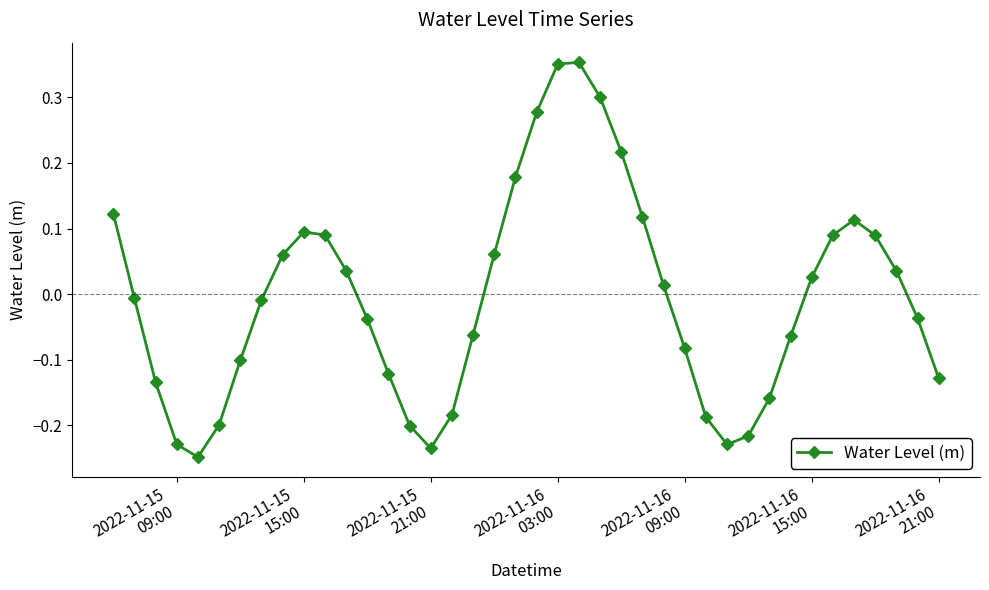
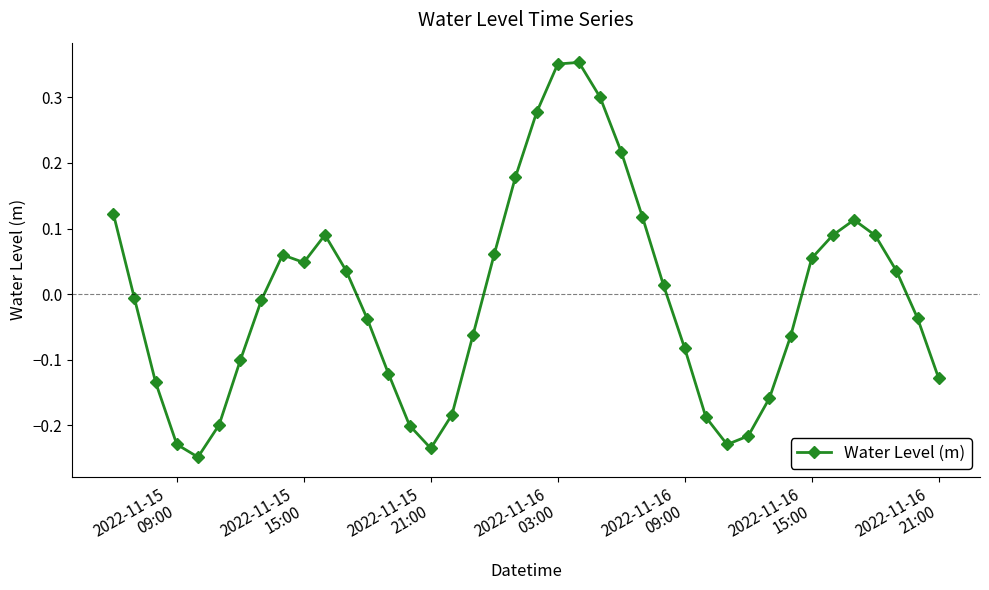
  {
    "2022-11-15 09:00": -0.23,
-   "2022-11-15 15:00": 0.09,
+   "2022-11-15 15:00": 0.05,
    "2022-11-15 21:00": -0.23,
    "2022-11-16 03:00": 0.35,
    "2022-11-16 09:00": -0.08,
-   "2022-11-16 15:00": 0.03,
+   "2022-11-16 15:00": 0.05,
    "2022-11-16 21:00": -0.13
  }
